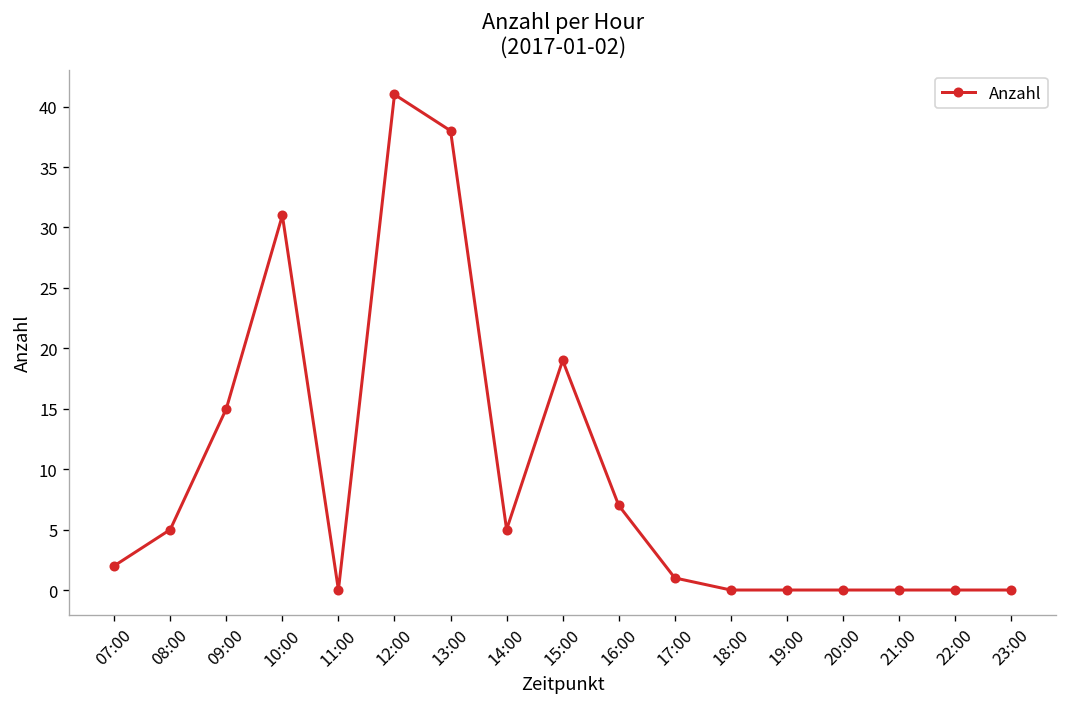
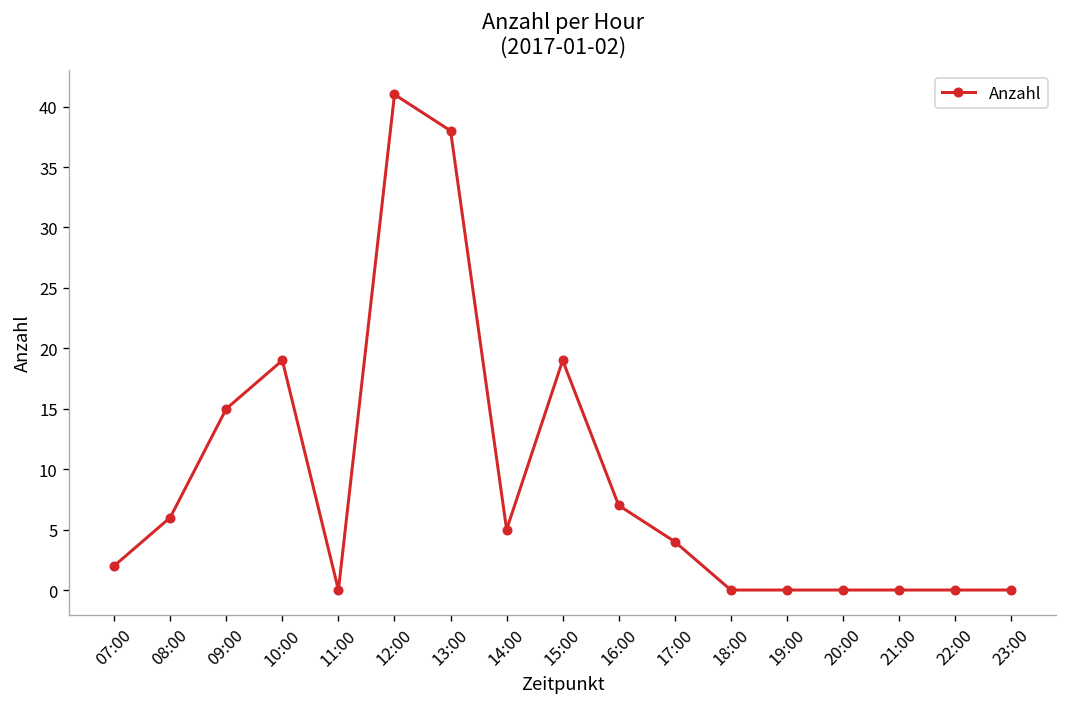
  {
    "07:00": 2,
-   "08:00": 5,
+   "08:00": 6,
    "09:00": 15,
-   "10:00": 31,
+   "10:00": 19,
    "11:00": 0,
    "12:00": 41,
    "13:00": 38,
    "14:00": 5,
    "15:00": 19,
    "16:00": 7,
-   "17:00": 1,
+   "17:00": 4,
    "18:00": 0,
    "19:00": 0,
    "20:00": 0,
    "21:00": 0,
    "22:00": 0,
    "23:00": 0
  }
